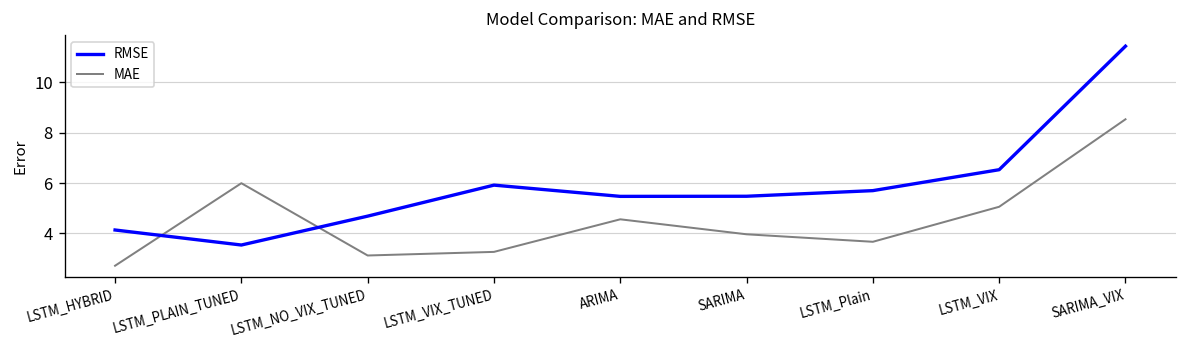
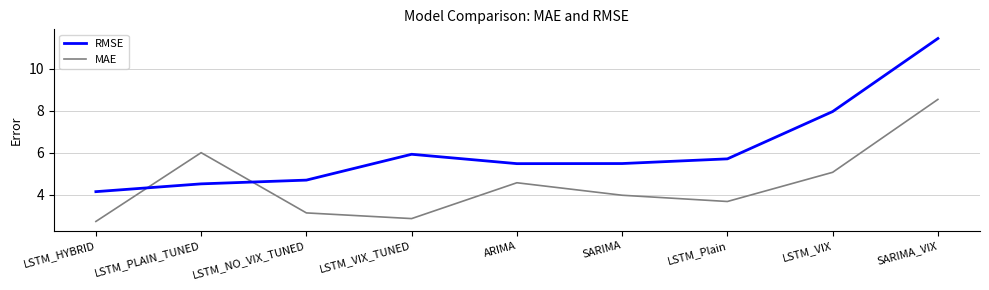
  {
    "RMSE": {
      "LSTM_HYBRID": 4.1,
-     "LSTM_PLAIN_TUNED": 3.5,
+     "LSTM_PLAIN_TUNED": 4.5,
      "LSTM_NO_VIX_TUNED": 4.7,
      "LSTM_VIX_TUNED": 5.9,
      "ARIMA": 5.5,
      "SARIMA": 5.5,
      "LSTM_Plain": 5.7,
-     "LSTM_VIX": 6.5,
+     "LSTM_VIX": 8.0,
      "SARIMA_VIX": 11.4
    },
    "MAE": {
      "LSTM_HYBRID": 2.7,
      "LSTM_PLAIN_TUNED": 6.0,
      "LSTM_NO_VIX_TUNED": 3.1,
-     "LSTM_VIX_TUNED": 3.3,
+     "LSTM_VIX_TUNED": 2.9,
      "ARIMA": 4.6,
      "SARIMA": 4.0,
      "LSTM_Plain": 3.7,
      "LSTM_VIX": 5.1,
      "SARIMA_VIX": 8.5
    }
  }
